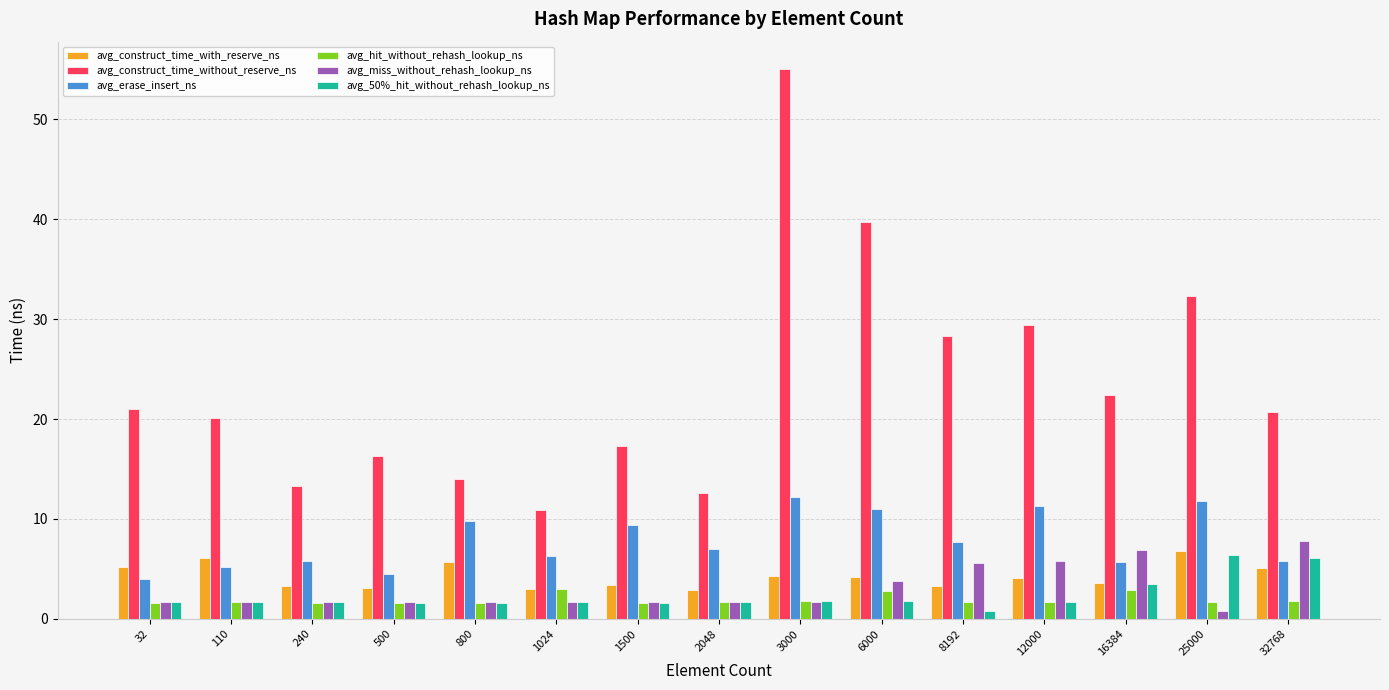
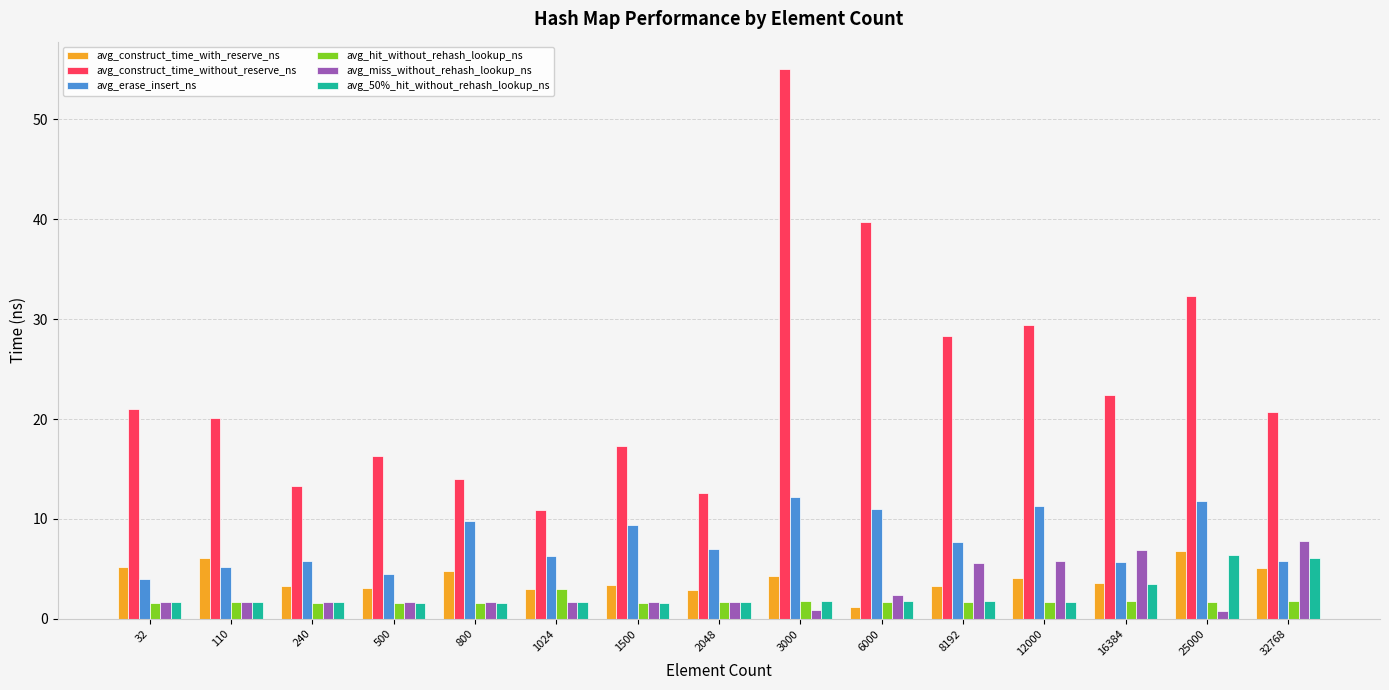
  {
    "avg_construct_time_with_reserve_ns": {
      "32": 5,
      "110": 6,
      "240": 3,
      "500": 3,
-     "800": 6,
+     "800": 5,
      "1024": 3,
      "1500": 3,
      "2048": 3,
      "3000": 4,
-     "6000": 4,
+     "6000": 1,
      "8192": 3,
      "12000": 4,
      "16384": 4,
      "25000": 7,
      "32768": 5
    },
    "avg_construct_time_without_reserve_ns": {
      "32": 21,
      "110": 20,
      "240": 13,
      "500": 16,
      "800": 14,
      "1024": 11,
      "1500": 17,
      "2048": 13,
      "3000": 55,
      "6000": 40,
      "8192": 28,
      "12000": 29,
      "16384": 22,
      "25000": 32,
      "32768": 21
    },
    "avg_erase_insert_ns": {
      "32": 4,
      "110": 5,
      "240": 6,
      "500": 4,
      "800": 10,
      "1024": 6,
      "1500": 9,
      "2048": 7,
      "3000": 12,
      "6000": 11,
      "8192": 8,
      "12000": 11,
      "16384": 6,
      "25000": 12,
      "32768": 6
    },
    "avg_hit_without_rehash_lookup_ns": {
      "32": 2,
      "110": 2,
      "240": 2,
      "500": 2,
      "800": 2,
      "1024": 3,
      "1500": 2,
      "2048": 2,
      "3000": 2,
-     "6000": 3,
+     "6000": 2,
      "8192": 2,
      "12000": 2,
-     "16384": 3,
+     "16384": 2,
      "25000": 2,
      "32768": 2
    },
    "avg_miss_without_rehash_lookup_ns": {
      "32": 2,
      "110": 2,
      "240": 2,
      "500": 2,
      "800": 2,
      "1024": 2,
      "1500": 2,
      "2048": 2,
-     "3000": 2,
-     "6000": 4,
+     "3000": 1,
+     "6000": 2,
      "8192": 6,
      "12000": 6,
      "16384": 7,
      "25000": 1,
      "32768": 8
    },
    "avg_50%_hit_without_rehash_lookup_ns": {
      "32": 2,
      "110": 2,
      "240": 2,
      "500": 2,
      "800": 2,
      "1024": 2,
      "1500": 2,
      "2048": 2,
      "3000": 2,
      "6000": 2,
-     "8192": 1,
+     "8192": 2,
      "12000": 2,
      "16384": 3,
      "25000": 6,
      "32768": 6
    }
  }
